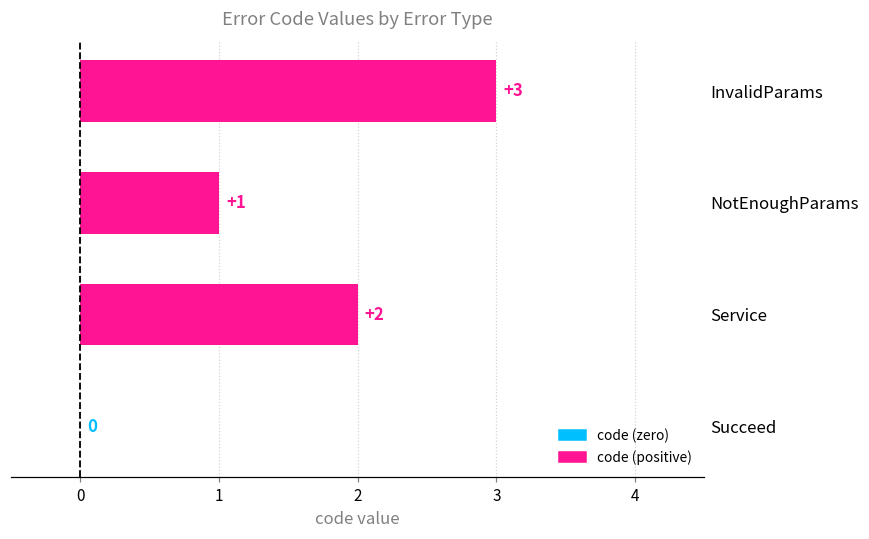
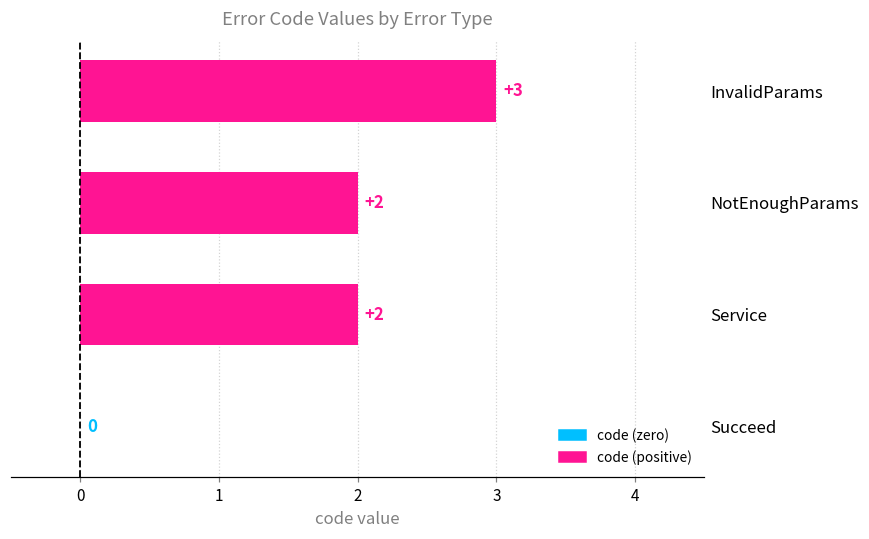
  {
    "InvalidParams": "+3",
-   "NotEnoughParams": "+1",
+   "NotEnoughParams": "+2",
    "Service": "+2",
    "Succeed": "0"
  }
